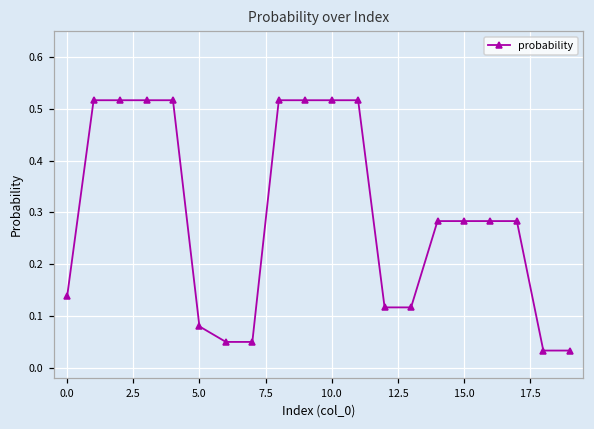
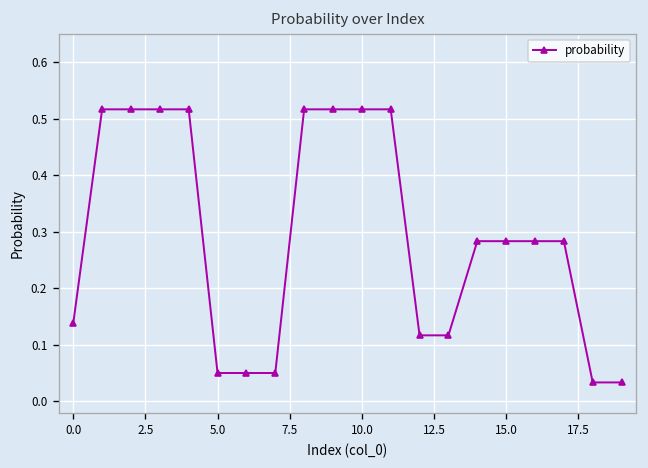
  {
    "0.0": 0.14,
-   "5.0": 0.08,
+   "5.0": 0.05,
    "10.0": 0.52,
    "15.0": 0.28
  }
